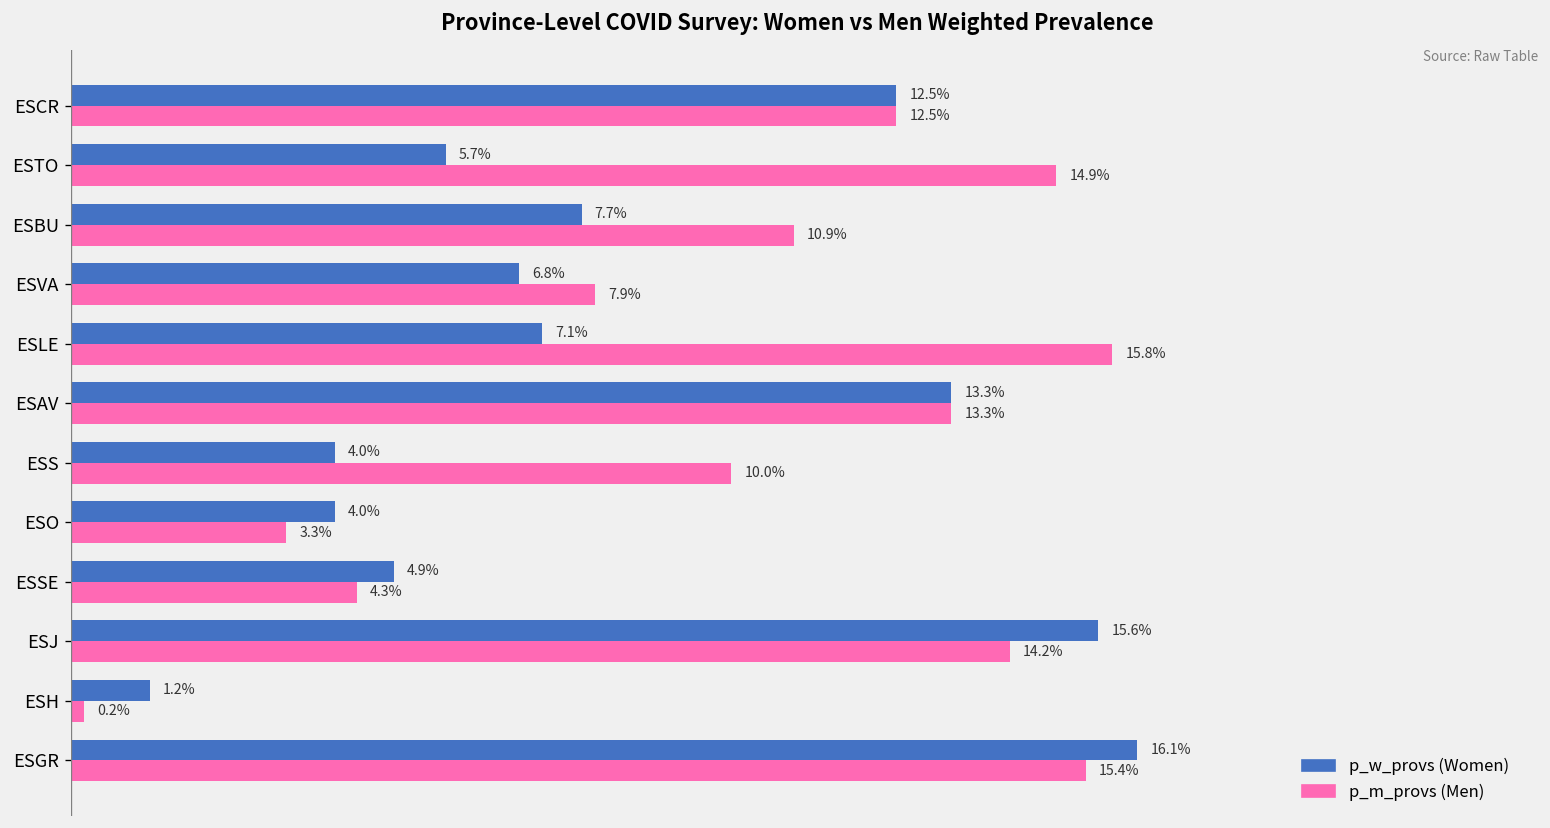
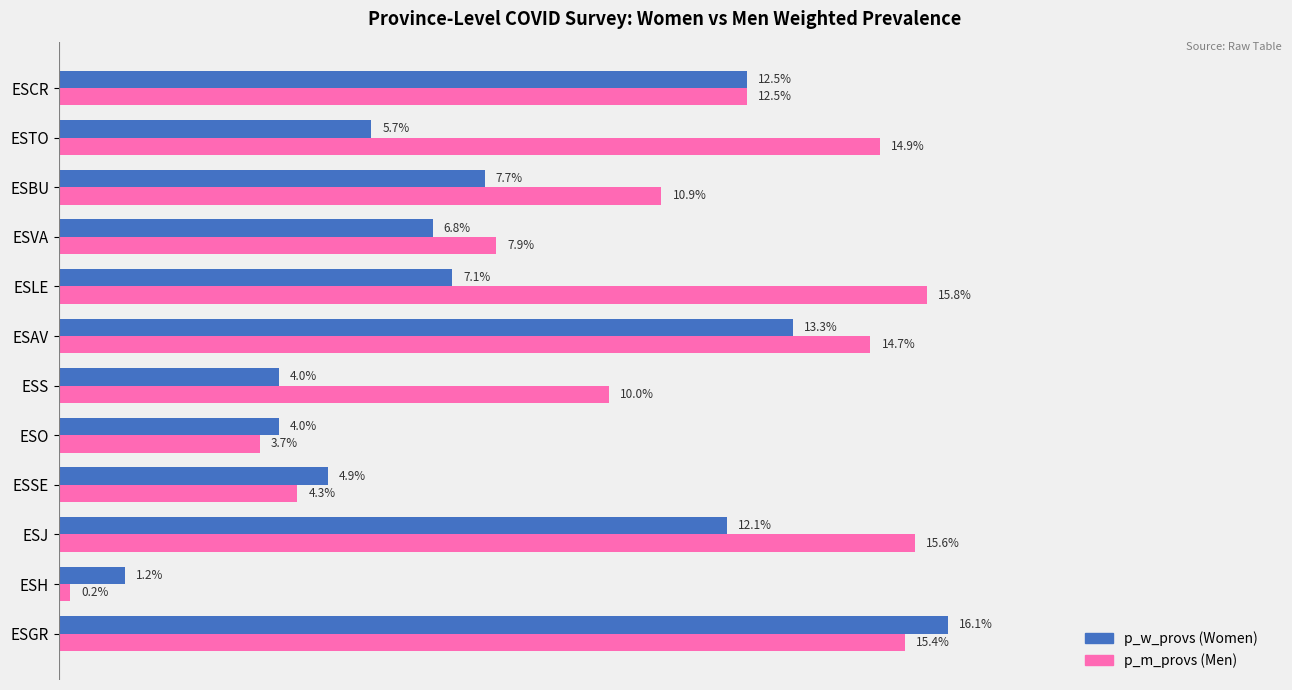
  {
    "p_w_provs (Women)": {
      "ESCR": "12.5%",
      "ESTO": "5.7%",
      "ESBU": "7.7%",
      "ESVA": "6.8%",
      "ESLE": "7.1%",
      "ESAV": "13.3%",
      "ESS": "4.0%",
      "ESO": "4.0%",
      "ESSE": "4.9%",
-     "ESJ": "15.6%",
+     "ESJ": "12.1%",
      "ESH": "1.2%",
      "ESGR": "16.1%"
    },
    "p_m_provs (Men)": {
      "ESCR": "12.5%",
      "ESTO": "14.9%",
      "ESBU": "10.9%",
      "ESVA": "7.9%",
      "ESLE": "15.8%",
-     "ESAV": "13.3%",
+     "ESAV": "14.7%",
      "ESS": "10.0%",
-     "ESO": "3.3%",
+     "ESO": "3.7%",
      "ESSE": "4.3%",
-     "ESJ": "14.2%",
+     "ESJ": "15.6%",
      "ESH": "0.2%",
      "ESGR": "15.4%"
    }
  }
